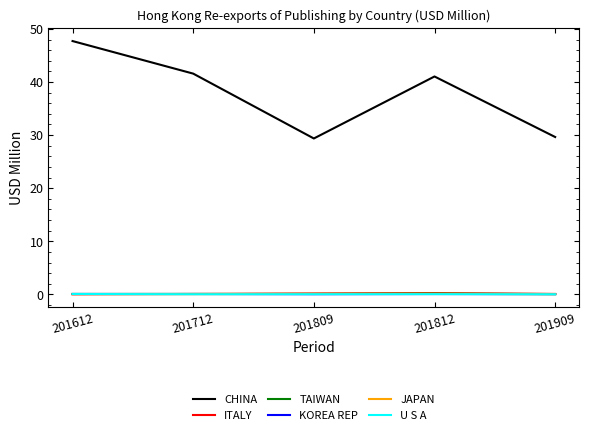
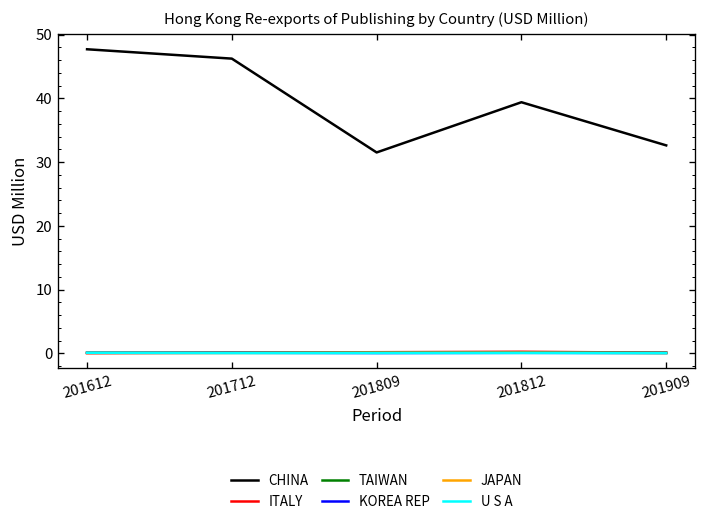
  {
    "CHINA": {
      "201612": 48,
-     "201712": 42,
-     "201809": 29,
-     "201812": 41,
-     "201909": 30
+     "201712": 46,
+     "201809": 32,
+     "201812": 39,
+     "201909": 33
    }
  }
